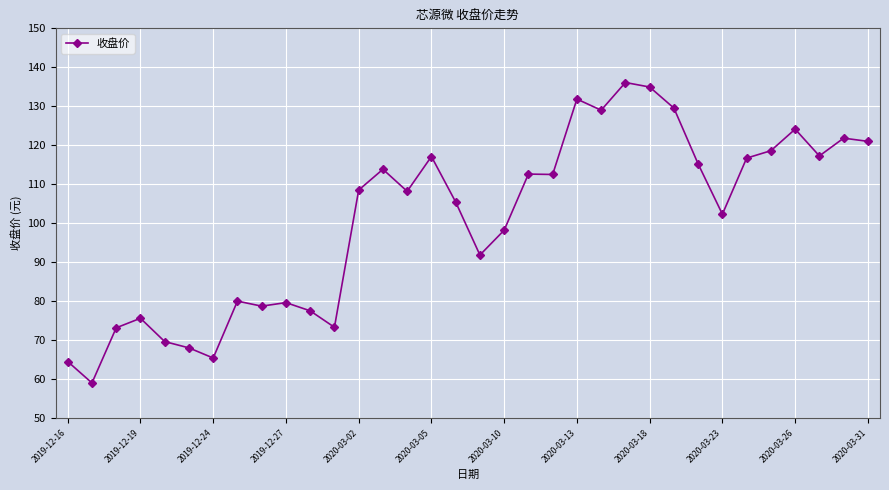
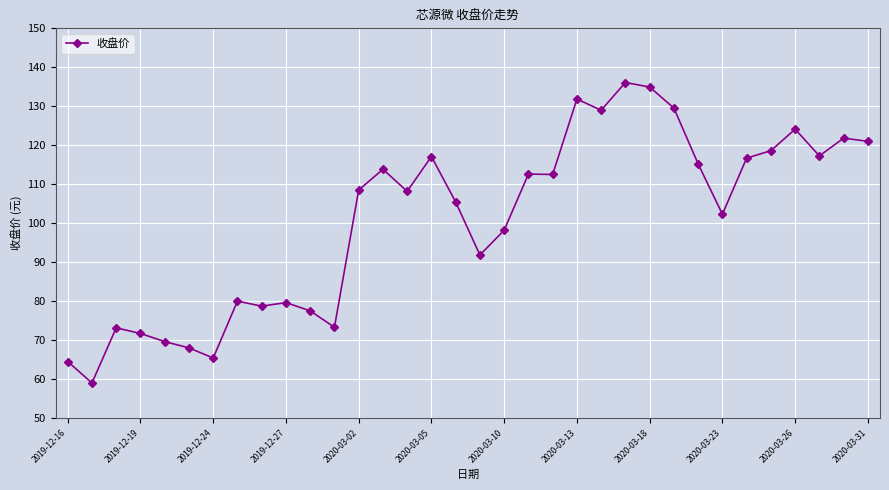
  {
    "2019-12-16": 65,
-   "2019-12-19": 76,
+   "2019-12-19": 72,
    "2019-12-24": 65,
    "2019-12-27": 80,
    "2020-03-02": 109,
    "2020-03-05": 117,
    "2020-03-10": 98,
    "2020-03-13": 132,
    "2020-03-18": 135,
    "2020-03-23": 102,
    "2020-03-26": 124,
    "2020-03-31": 121
  }
